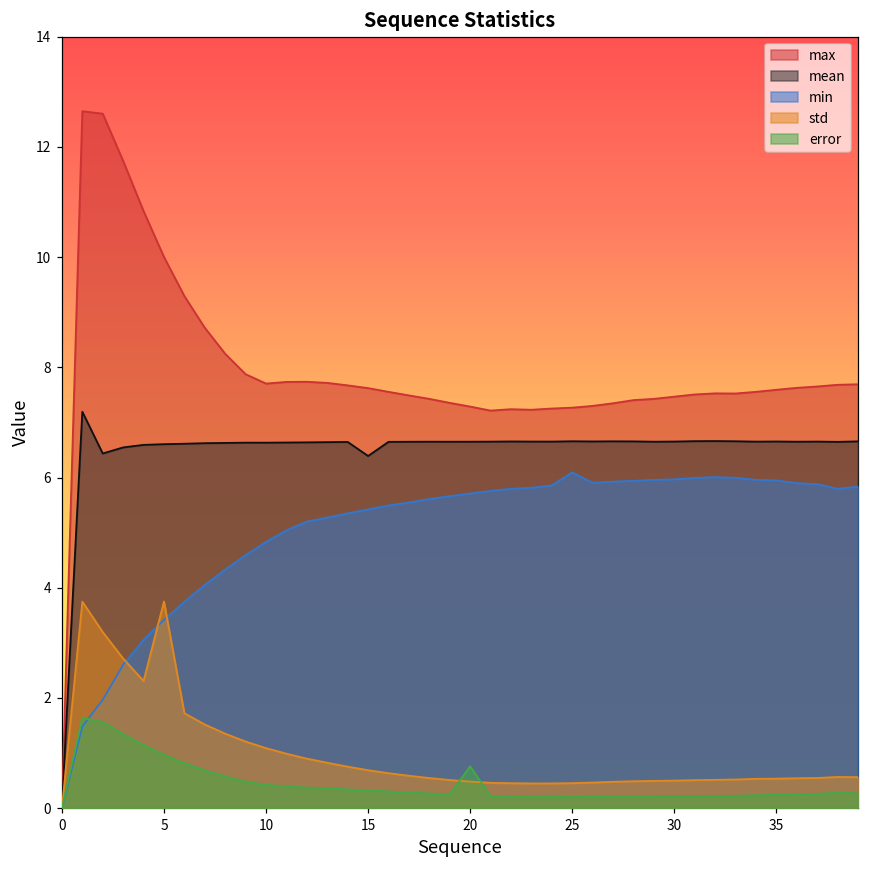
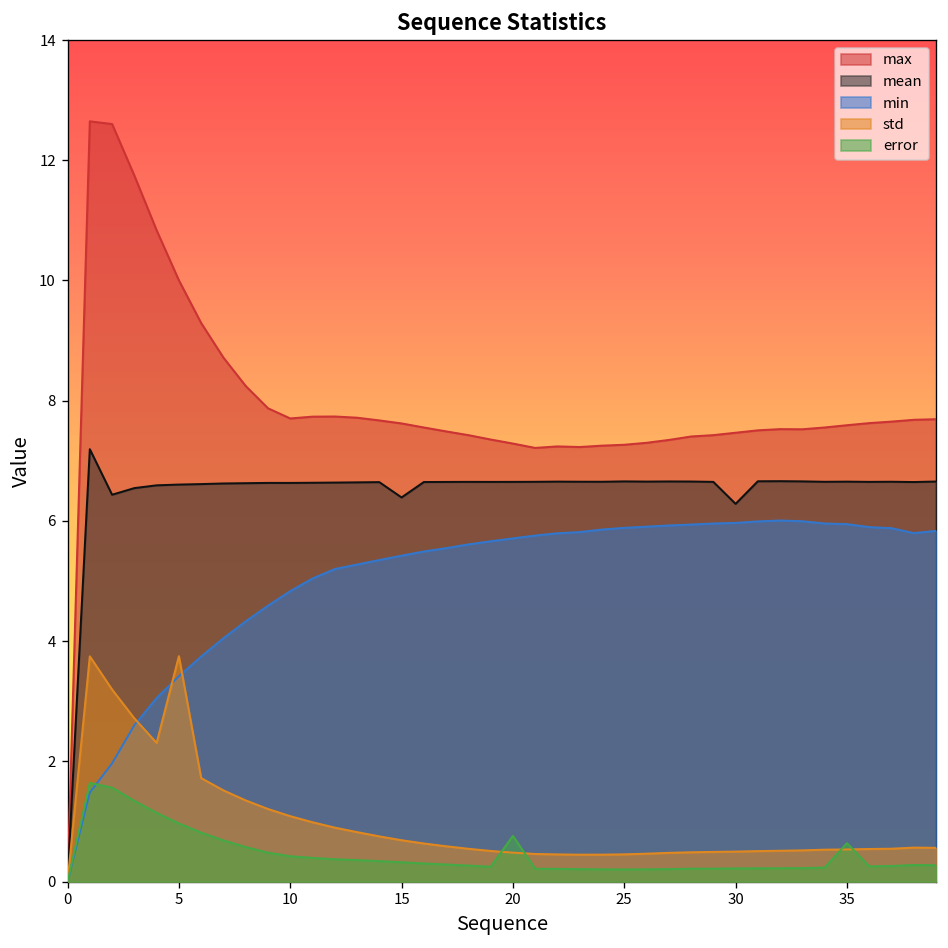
  {
    "max": {
      "5": 10.0,
      "10": 7.7,
      "15": 7.6,
      "20": 7.3,
      "25": 7.3,
      "30": 7.5,
      "35": 7.6
    },
    "mean": {
      "5": 6.6,
      "10": 6.6,
      "15": 6.4,
      "20": 6.7,
      "25": 6.7,
-     "30": 6.7,
+     "30": 6.3,
      "35": 6.7
    },
    "min": {
      "5": 3.4,
      "10": 4.8,
      "15": 5.4,
      "20": 5.7,
-     "25": 6.1,
+     "25": 5.9,
      "30": 6.0,
      "35": 5.9
    },
    "std": {
      "5": 3.8,
      "10": 1.1,
      "15": 0.7,
      "20": 0.5,
      "25": 0.5,
      "30": 0.5,
      "35": 0.5
    },
    "error": {
      "5": 1.0,
      "10": 0.4,
      "15": 0.3,
      "20": 0.8,
      "25": 0.2,
      "30": 0.2,
-     "35": 0.2
+     "35": 0.6
    }
  }
